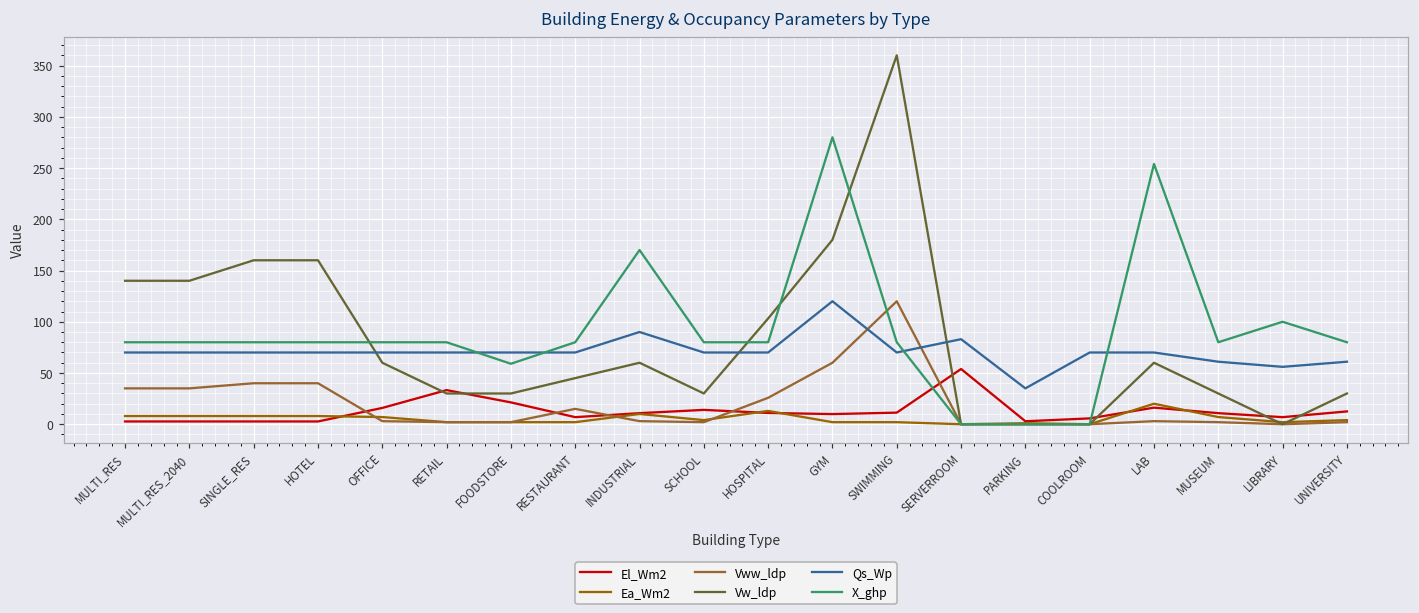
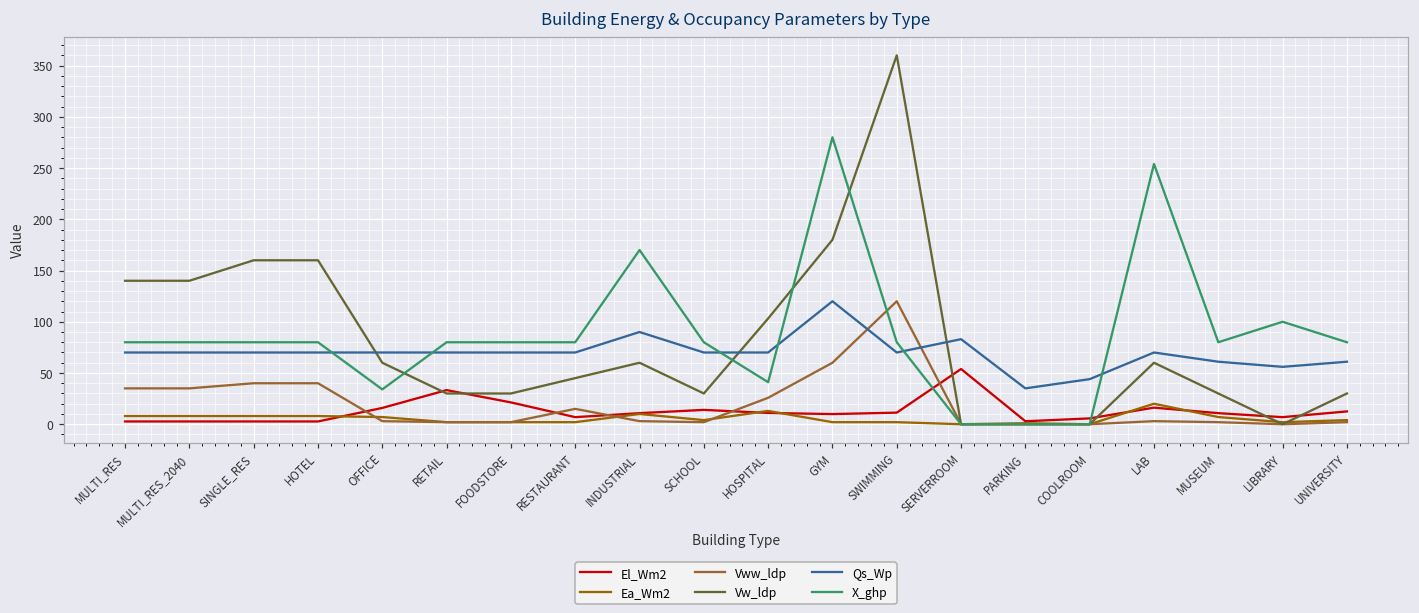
  {
    "El_Wm2": {
      "MULTI_RES": 0,
      "MULTI_RES_2040": 0,
      "SINGLE_RES": 0,
      "HOTEL": 0,
      "OFFICE": 20,
      "RETAIL": 30,
      "FOODSTORE": 20,
      "RESTAURANT": 10,
      "SCHOOL": 10,
      "GYM": 10,
      "SWIMMING": 10,
      "SERVERROOM": 50,
      "COOLROOM": 10,
      "LAB": 20,
      "MUSEUM": 10,
      "LIBRARY": 10,
      "UNIVERSITY": 10
    },
    "Qs_Wp": {
      "MULTI_RES": 70,
      "MULTI_RES_2040": 70,
      "SINGLE_RES": 70,
      "HOTEL": 70,
      "OFFICE": 70,
      "RETAIL": 70,
      "FOODSTORE": 70,
      "RESTAURANT": 70,
      "INDUSTRIAL": 90,
      "SCHOOL": 70,
      "HOSPITAL": 70,
      "GYM": 120,
      "SWIMMING": 70,
      "SERVERROOM": 80,
      "PARKING": 40,
-     "COOLROOM": 70,
+     "COOLROOM": 40,
      "LAB": 70,
      "MUSEUM": 60,
      "LIBRARY": 60,
      "UNIVERSITY": 60
    },
    "X_ghp": {
      "MULTI_RES": 80,
      "MULTI_RES_2040": 80,
      "SINGLE_RES": 80,
      "HOTEL": 80,
-     "OFFICE": 80,
+     "OFFICE": 30,
      "RETAIL": 80,
-     "FOODSTORE": 60,
+     "FOODSTORE": 80,
      "RESTAURANT": 80,
      "INDUSTRIAL": 170,
      "SCHOOL": 80,
-     "HOSPITAL": 80,
+     "HOSPITAL": 40,
      "GYM": 280,
      "SWIMMING": 80,
      "LAB": 250,
      "MUSEUM": 80,
      "LIBRARY": 100,
      "UNIVERSITY": 80
    }
  }
